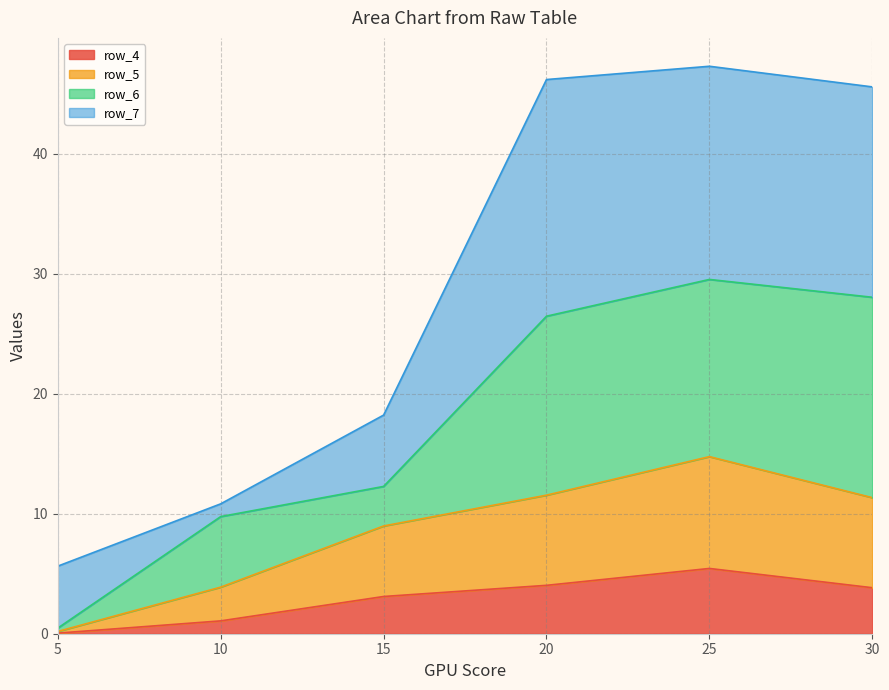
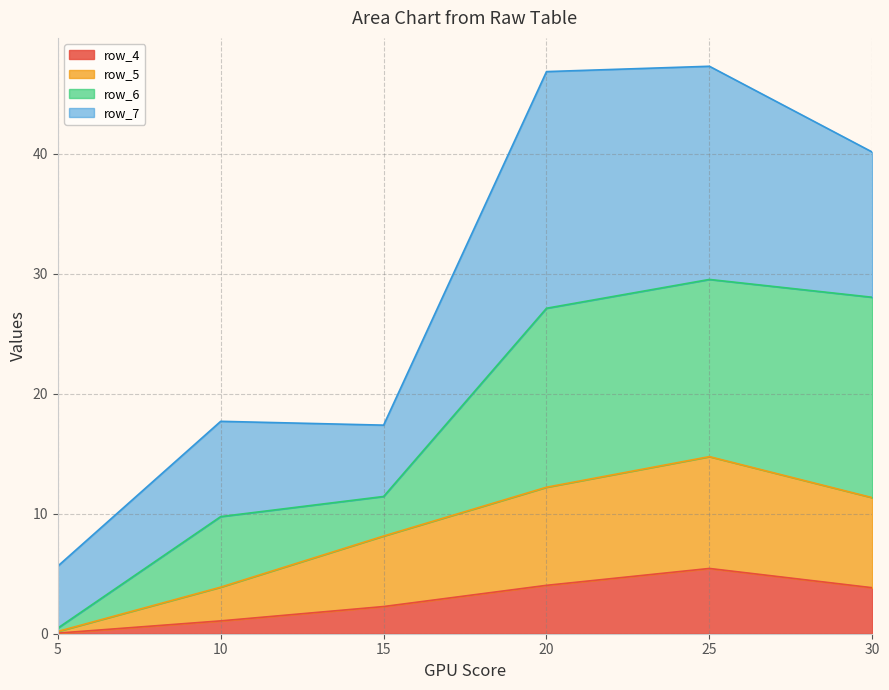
  {
    "row_4": {
      "10": 1.1,
-     "15": 3.1,
+     "15": 2.3,
      "20": 4.0,
      "25": 5.4,
      "30": 3.8
    },
    "row_5": {
      "10": 2.8,
      "15": 5.9,
-     "20": 7.5,
+     "20": 8.2,
      "25": 9.3,
      "30": 7.5
    },
    "row_6": {
      "5": 0.3,
      "10": 5.9,
      "15": 3.3,
      "20": 14.9,
      "25": 14.8,
      "30": 16.7
    },
    "row_7": {
      "5": 5.2,
-     "10": 1.1,
+     "10": 7.9,
      "15": 5.9,
      "20": 19.7,
      "25": 17.8,
-     "30": 17.5
+     "30": 12.1
    }
  }
